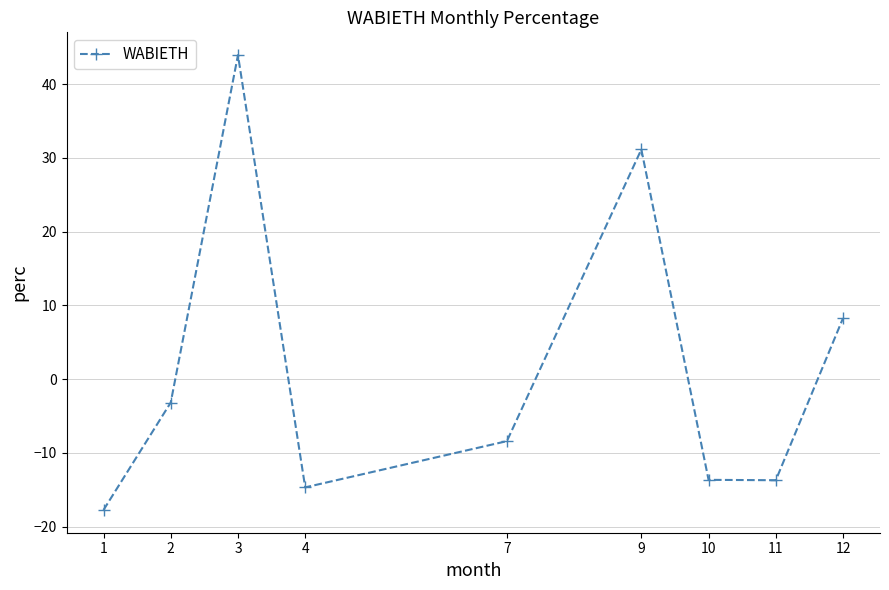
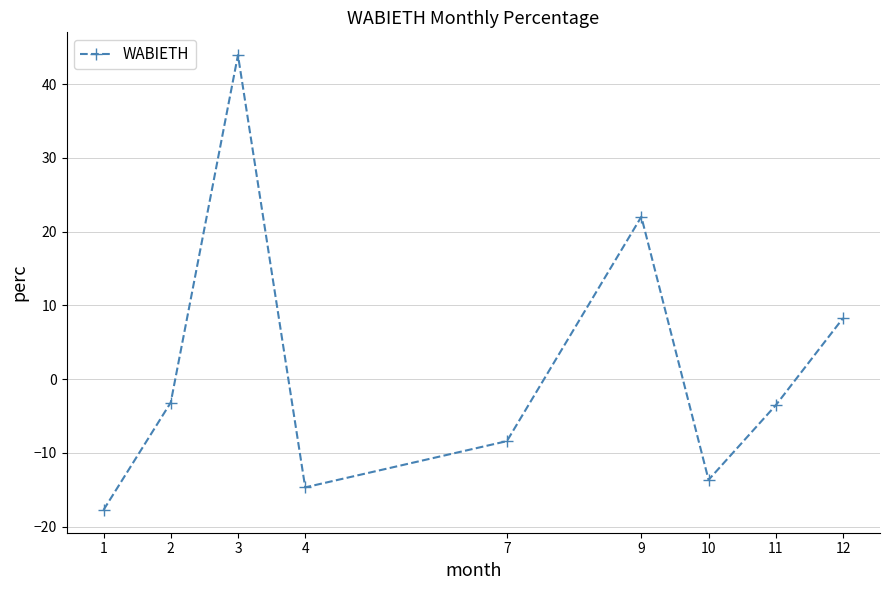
  {
    "1": -18,
    "2": -3,
    "3": 44,
    "4": -15,
    "7": -8,
-   "9": 31,
+   "9": 22,
    "10": -14,
-   "11": -14,
+   "11": -4,
    "12": 8
  }
